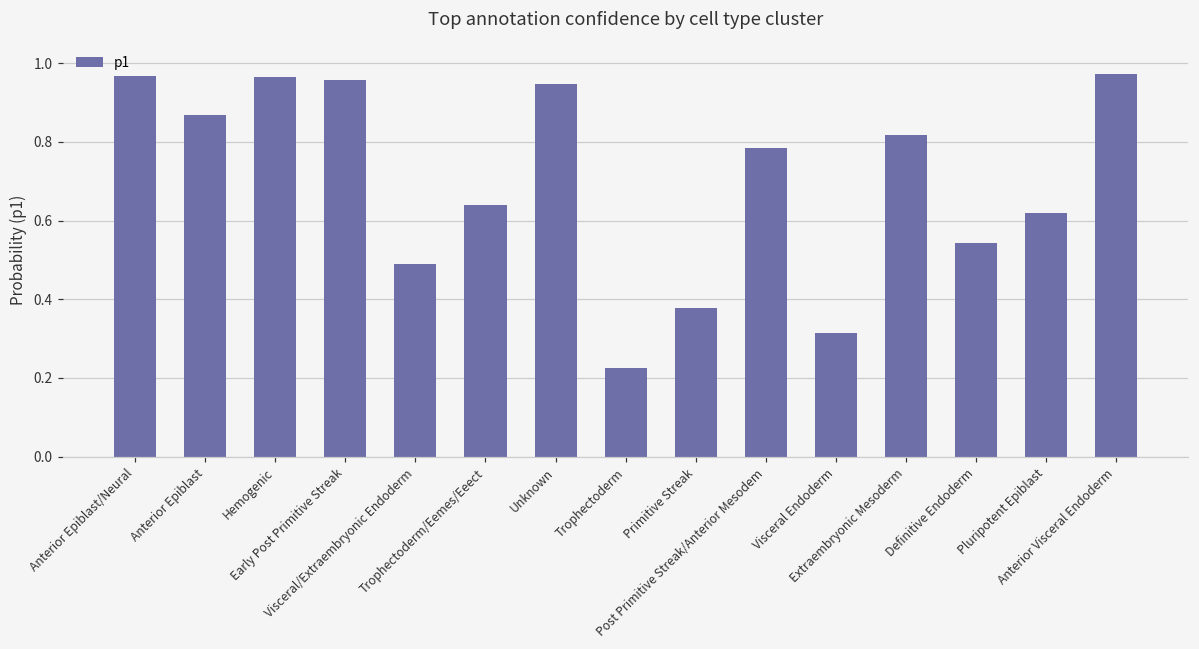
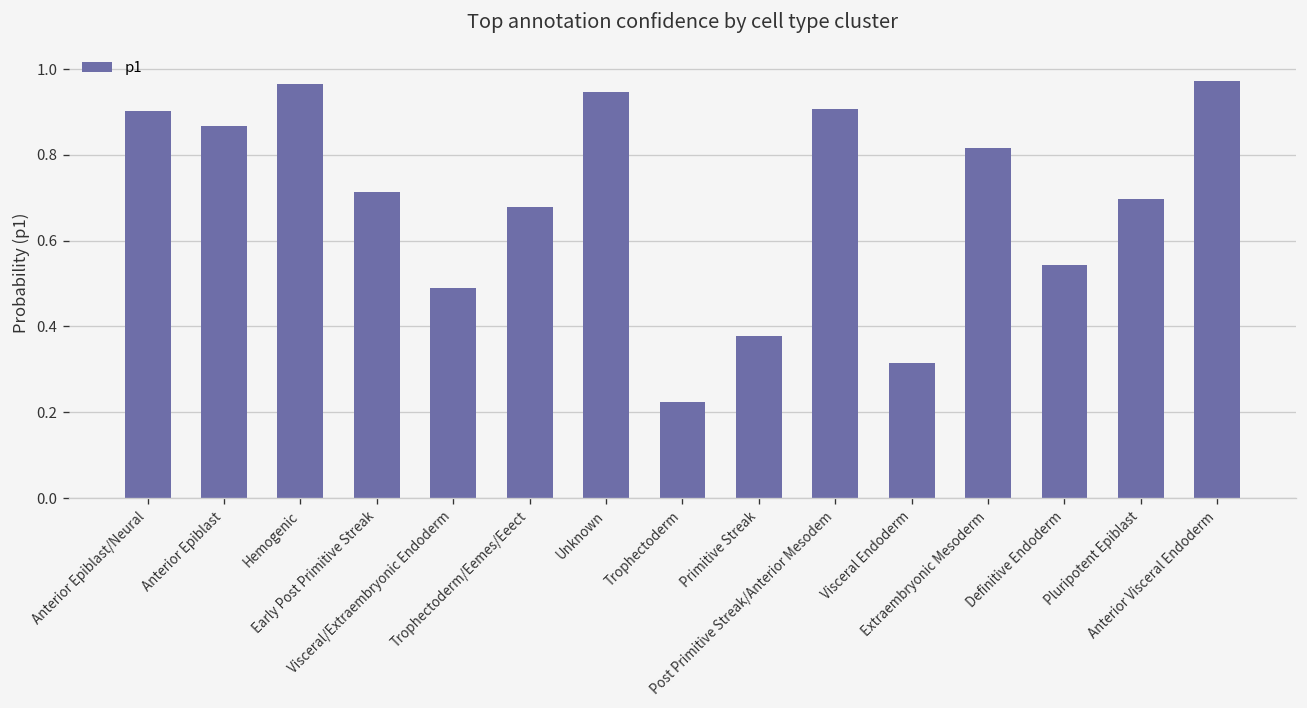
  {
-   "Anterior Epiblast/Neural": 0.97,
+   "Anterior Epiblast/Neural": 0.90,
    "Anterior Epiblast": 0.87,
    "Hemogenic": 0.97,
-   "Early Post Primitive Streak": 0.96,
+   "Early Post Primitive Streak": 0.71,
    "Visceral/Extraembryonic Endoderm": 0.49,
-   "Trophectoderm/Eemes/Eeect": 0.64,
+   "Trophectoderm/Eemes/Eeect": 0.68,
    "Unknown": 0.95,
    "Trophectoderm": 0.23,
    "Primitive Streak": 0.38,
-   "Post Primitive Streak/Anterior Mesodem": 0.78,
+   "Post Primitive Streak/Anterior Mesodem": 0.91,
    "Visceral Endoderm": 0.32,
    "Extraembryonic Mesoderm": 0.82,
    "Definitive Endoderm": 0.54,
-   "Pluripotent Epiblast": 0.62,
+   "Pluripotent Epiblast": 0.70,
    "Anterior Visceral Endoderm": 0.97
  }
